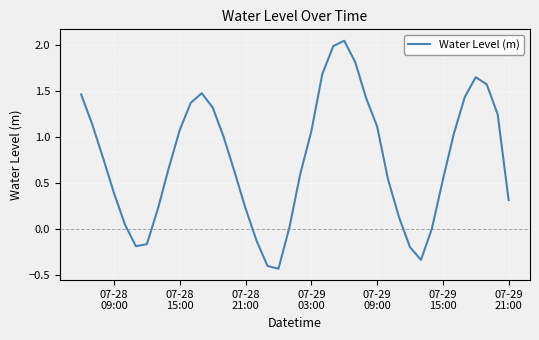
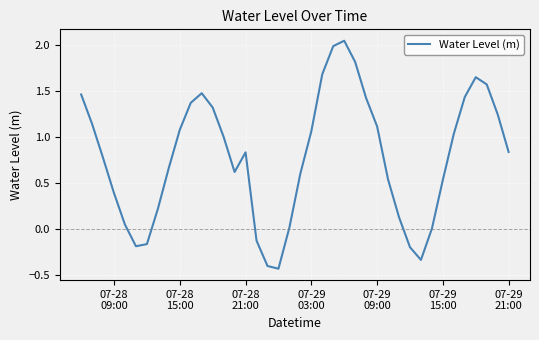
  {
    "07-28 09:00": 0.4,
    "07-28 15:00": 1.1,
-   "07-28 21:00": 0.2,
+   "07-28 21:00": 0.8,
    "07-29 03:00": 1.1,
    "07-29 09:00": 1.1,
    "07-29 15:00": 0.5,
-   "07-29 21:00": 0.3
+   "07-29 21:00": 0.8
  }
